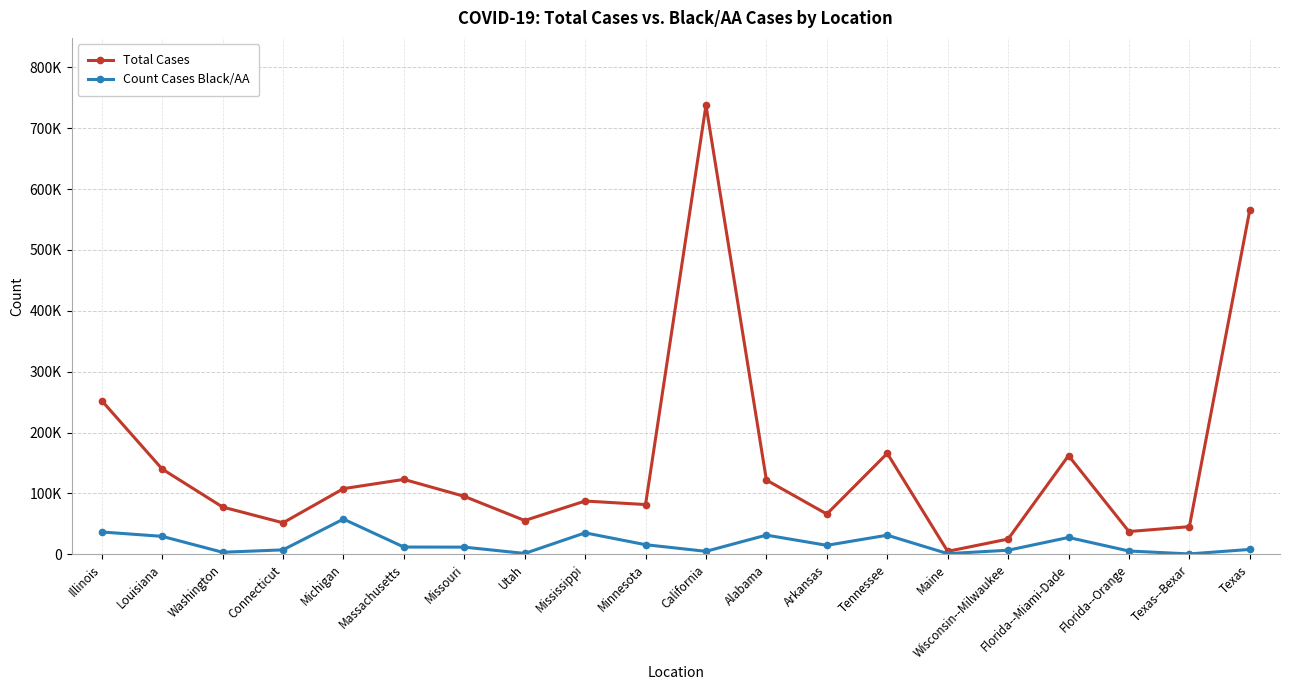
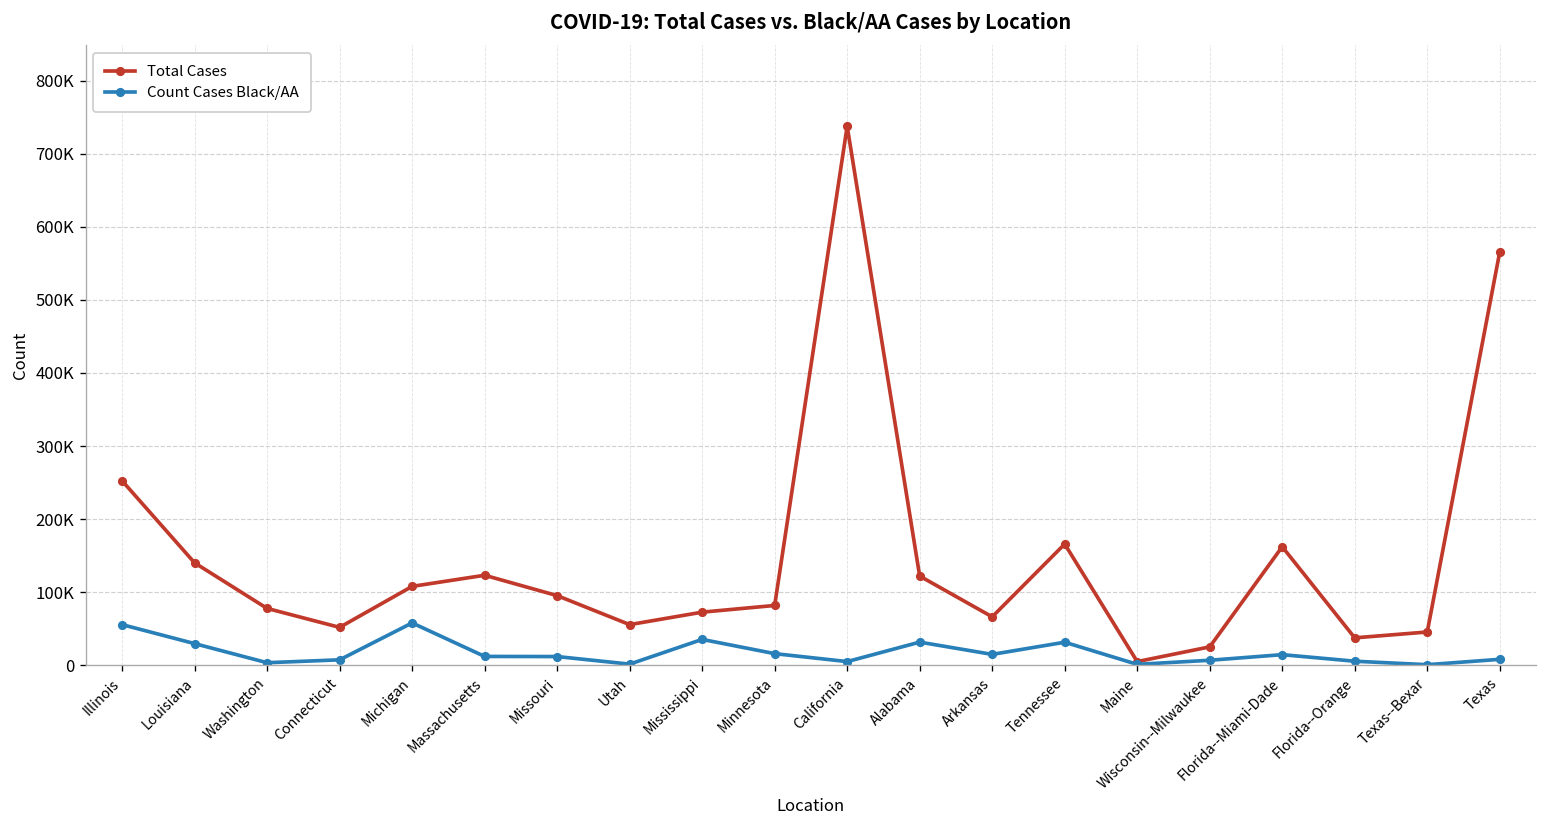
  {
    "Total Cases": {
      "Illinois": 250000,
      "Louisiana": 140000,
      "Washington": 80000,
      "Connecticut": 50000,
      "Michigan": 110000,
      "Massachusetts": 120000,
      "Missouri": 100000,
      "Utah": 60000,
-     "Mississippi": 90000,
+     "Mississippi": 70000,
      "Minnesota": 80000,
      "California": 740000,
      "Alabama": 120000,
      "Arkansas": 70000,
      "Tennessee": 170000,
      "Wisconsin--Milwaukee": 20000,
      "Florida--Miami-Dade": 160000,
      "Florida--Orange": 40000,
      "Texas--Bexar": 50000,
      "Texas": 570000
    },
    "Count Cases Black/AA": {
-     "Illinois": 40000,
+     "Illinois": 60000,
      "Louisiana": 30000,
      "Washington": 0,
      "Connecticut": 10000,
      "Michigan": 60000,
      "Massachusetts": 10000,
      "Missouri": 10000,
      "Utah": 0,
      "Mississippi": 40000,
      "Minnesota": 20000,
      "California": 0,
      "Alabama": 30000,
      "Arkansas": 10000,
      "Tennessee": 30000,
      "Wisconsin--Milwaukee": 10000,
-     "Florida--Miami-Dade": 30000,
+     "Florida--Miami-Dade": 10000,
      "Florida--Orange": 10000,
      "Texas--Bexar": 0,
      "Texas": 10000
    }
  }
